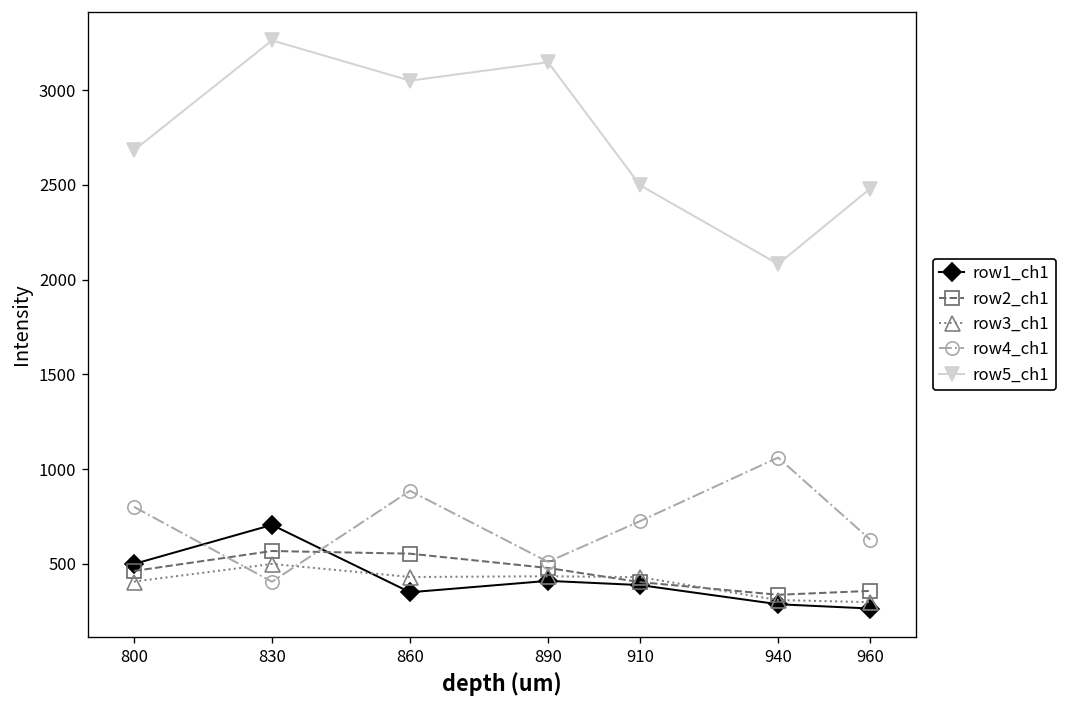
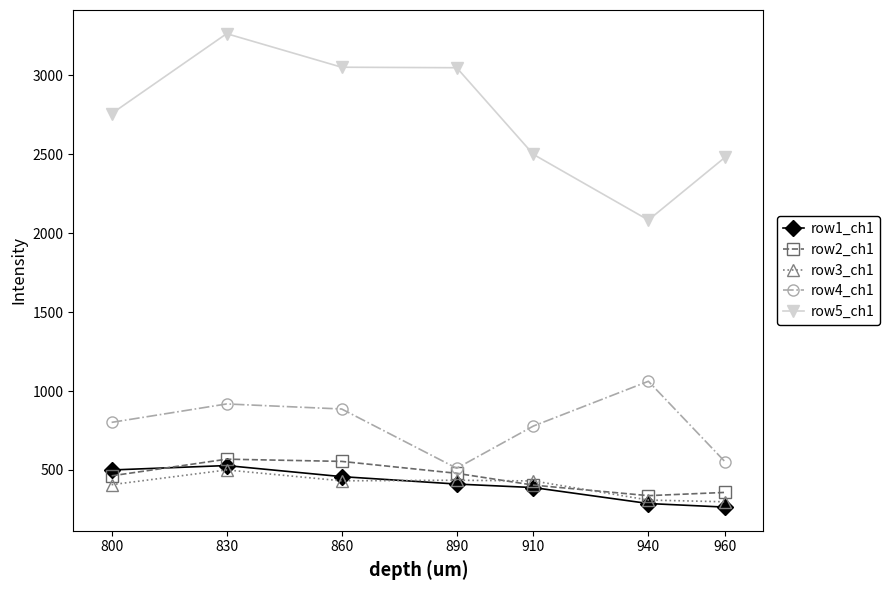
  {
    "row1_ch1": {
      "800": 500,
-     "830": 710,
-     "860": 350,
+     "830": 530,
+     "860": 460,
      "890": 410,
      "940": 290,
      "960": 260
    },
    "row4_ch1": {
      "800": 800,
-     "830": 410,
+     "830": 920,
      "860": 890,
      "890": 510,
-     "910": 730,
+     "910": 780,
      "940": 1060,
-     "960": 630
+     "960": 550
    },
    "row5_ch1": {
-     "800": 2680,
+     "800": 2760,
      "830": 3260,
      "860": 3050,
-     "890": 3150,
+     "890": 3050,
      "910": 2500,
      "940": 2080,
      "960": 2480
    }
  }
